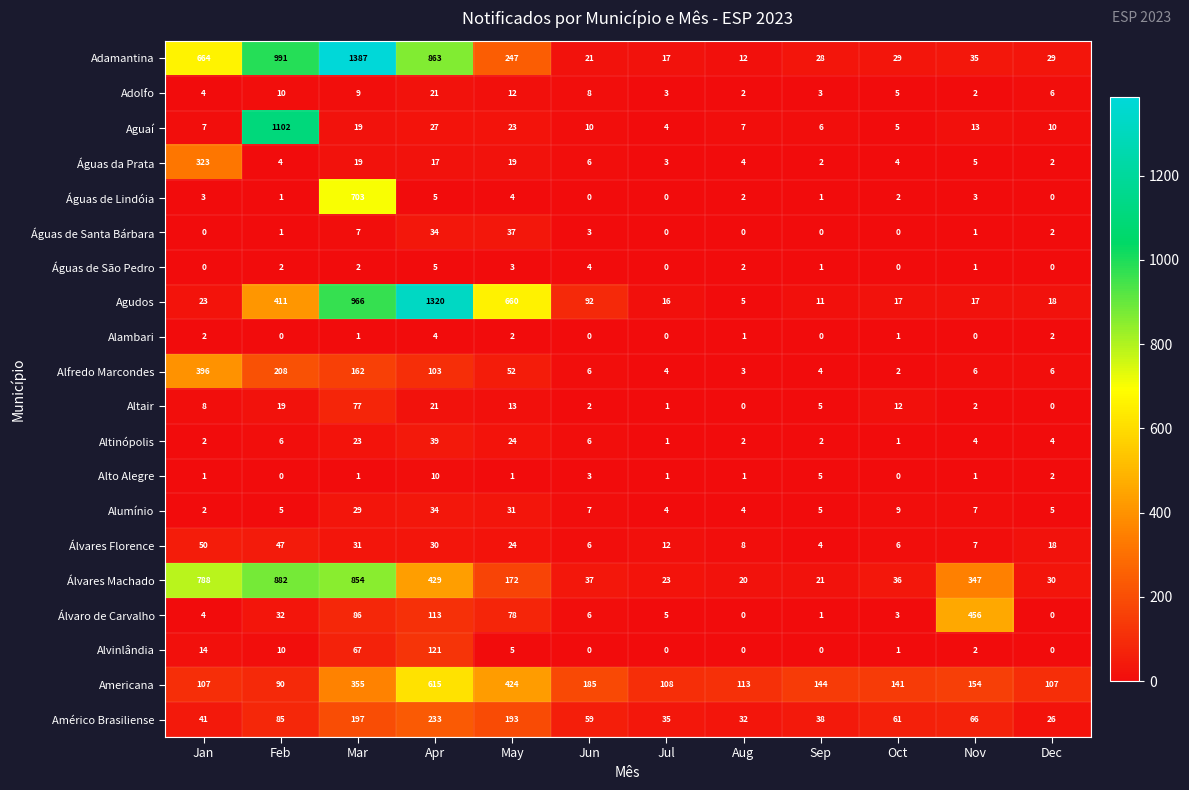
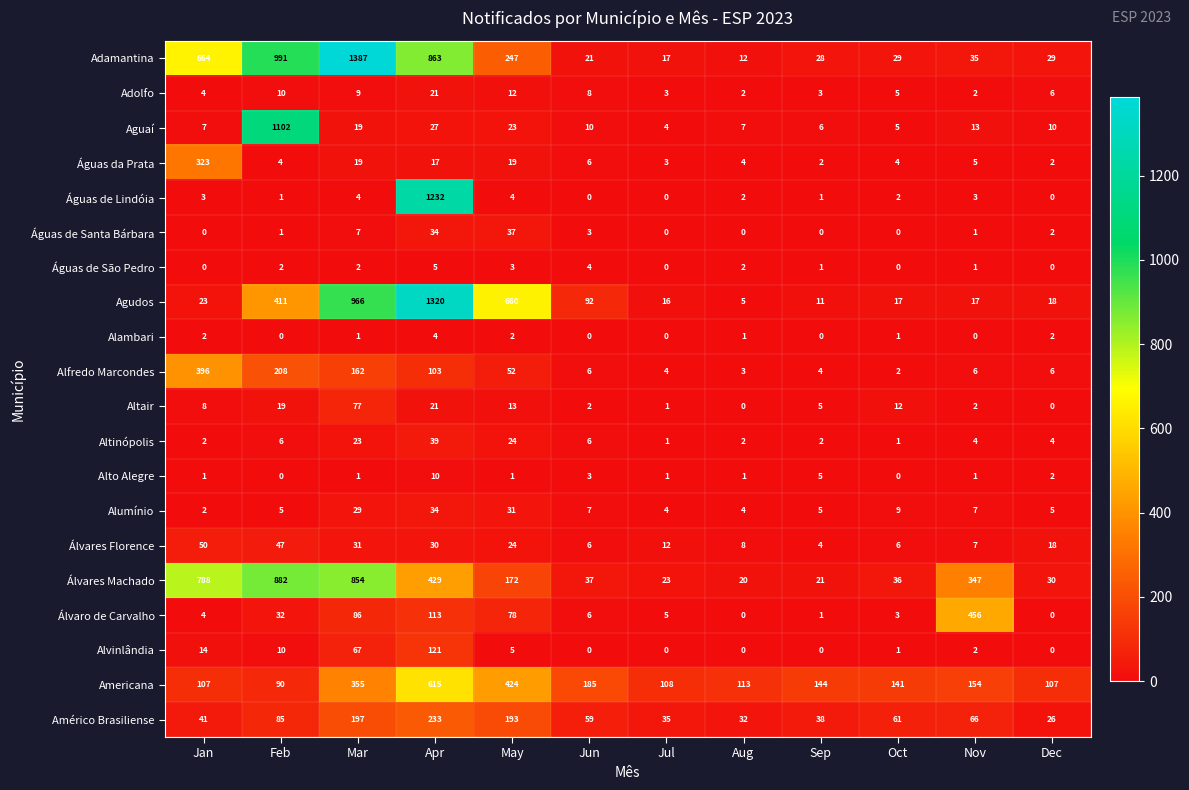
  {
    "Águas de Lindóia": {
      "Jan": 3,
      "Feb": 1,
-     "Mar": 703,
-     "Apr": 5,
+     "Mar": 4,
+     "Apr": 1232,
      "May": 4,
      "Jun": 0,
      "Jul": 0,
      "Aug": 2,
      "Sep": 1,
      "Oct": 2,
      "Nov": 3,
      "Dec": 0
    }
  }
